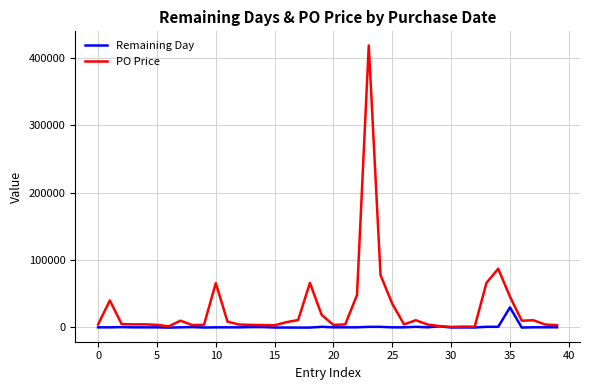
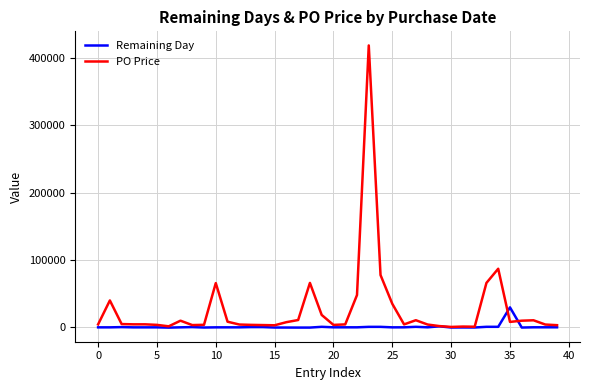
  {
    "Remaining Day": {
      "0": 0,
      "10": 0,
      "25": 0,
      "35": 30000
    },
    "PO Price": {
      "0": 0,
      "10": 70000,
      "25": 40000,
-     "35": 50000
+     "35": 10000
    }
  }
